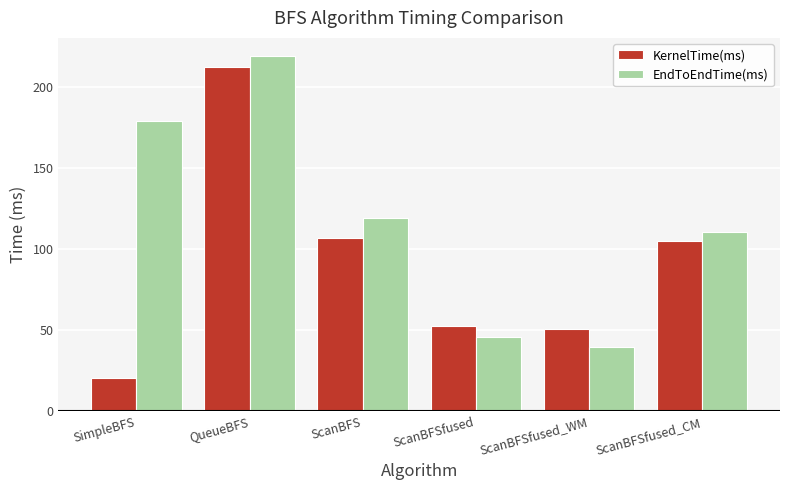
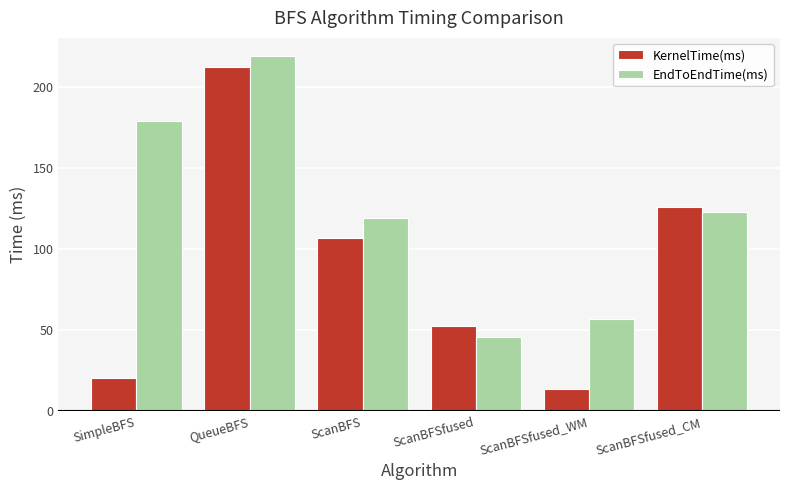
  {
    "KernelTime(ms)": {
      "SimpleBFS": 21,
      "QueueBFS": 212,
      "ScanBFS": 107,
      "ScanBFSfused": 53,
-     "ScanBFSfused_WM": 50,
-     "ScanBFSfused_CM": 105
+     "ScanBFSfused_WM": 14,
+     "ScanBFSfused_CM": 126
    },
    "EndToEndTime(ms)": {
      "SimpleBFS": 179,
      "QueueBFS": 219,
      "ScanBFS": 119,
      "ScanBFSfused": 46,
-     "ScanBFSfused_WM": 40,
-     "ScanBFSfused_CM": 111
+     "ScanBFSfused_WM": 57,
+     "ScanBFSfused_CM": 123
    }
  }
